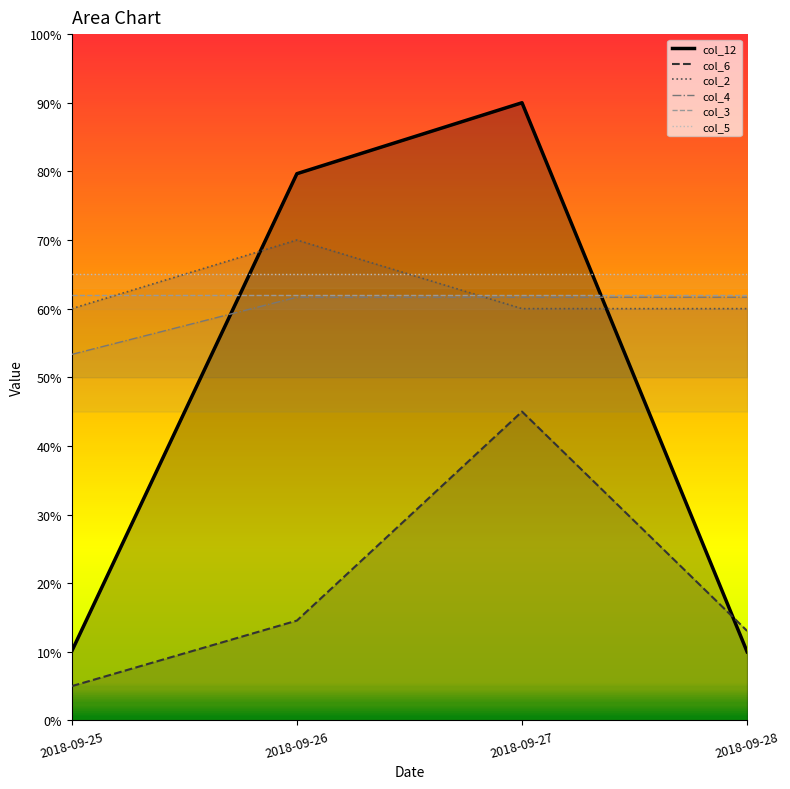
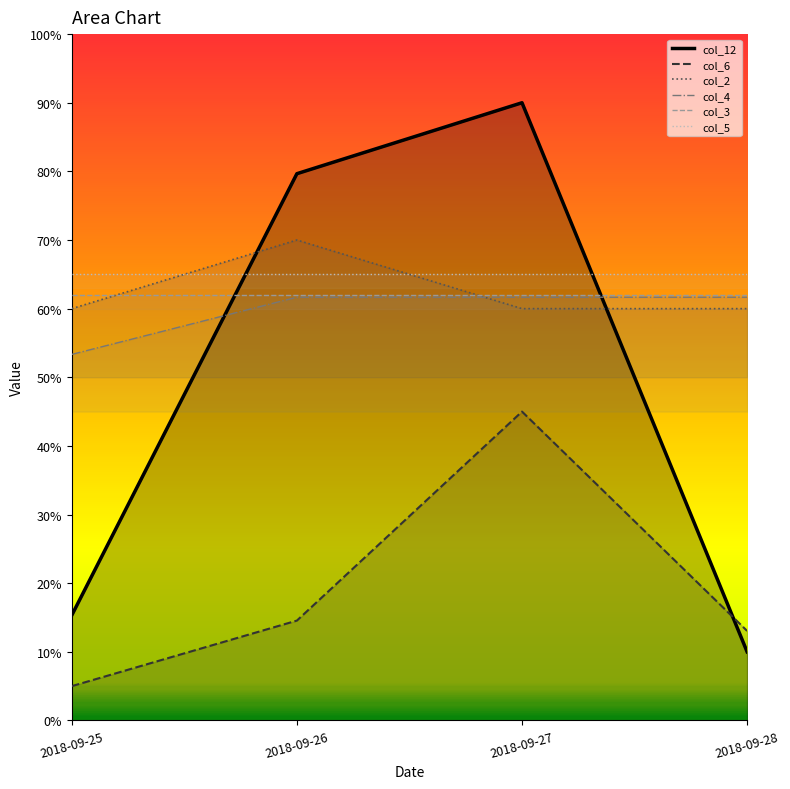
  {
    "col_12": {
-     "2018-09-25": "10%",
+     "2018-09-25": "15%",
      "2018-09-26": "80%",
      "2018-09-27": "90%",
      "2018-09-28": "10%"
    }
  }
